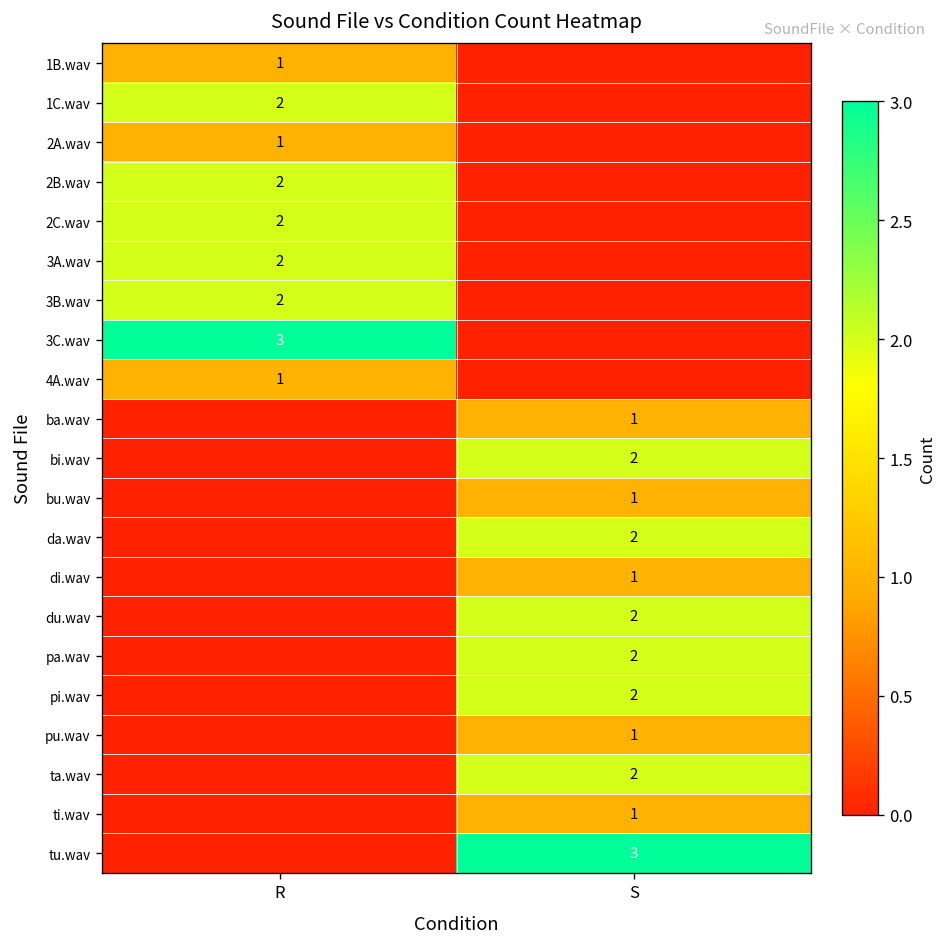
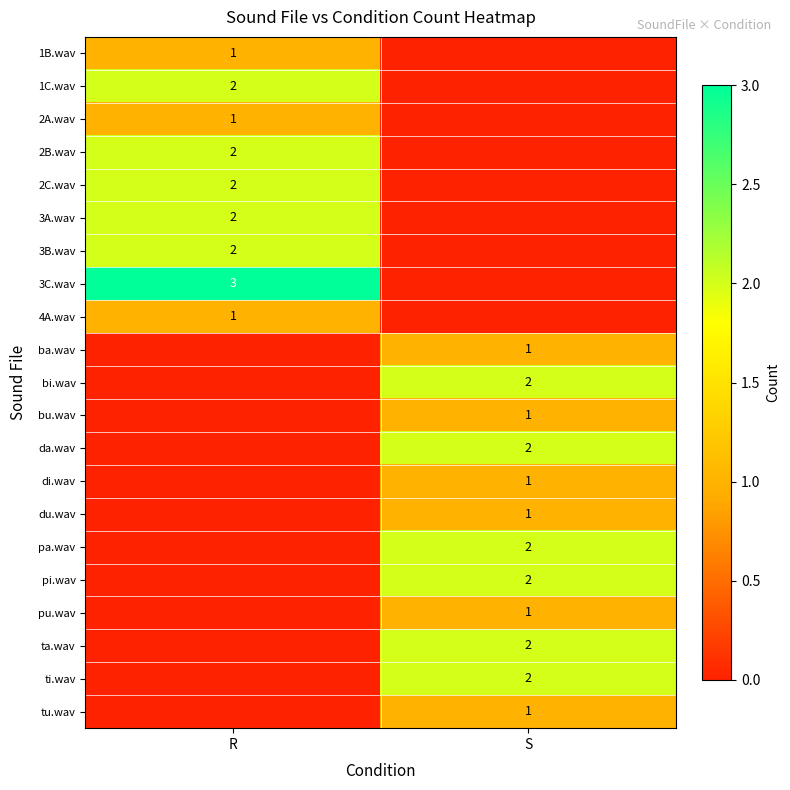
  {
    "1B.wav": {
      "R": 1
    },
    "1C.wav": {
      "R": 2
    },
    "2A.wav": {
      "R": 1
    },
    "2B.wav": {
      "R": 2
    },
    "2C.wav": {
      "R": 2
    },
    "3A.wav": {
      "R": 2
    },
    "3B.wav": {
      "R": 2
    },
    "3C.wav": {
      "R": 3
    },
    "4A.wav": {
      "R": 1
    },
    "ba.wav": {
      "S": 1
    },
    "bi.wav": {
      "S": 2
    },
    "bu.wav": {
      "S": 1
    },
    "da.wav": {
      "S": 2
    },
    "di.wav": {
      "S": 1
    },
    "du.wav": {
-     "S": 2
+     "S": 1
    },
    "pa.wav": {
      "S": 2
    },
    "pi.wav": {
      "S": 2
    },
    "pu.wav": {
      "S": 1
    },
    "ta.wav": {
      "S": 2
    },
    "ti.wav": {
-     "S": 1
+     "S": 2
    },
    "tu.wav": {
-     "S": 3
+     "S": 1
    }
  }
